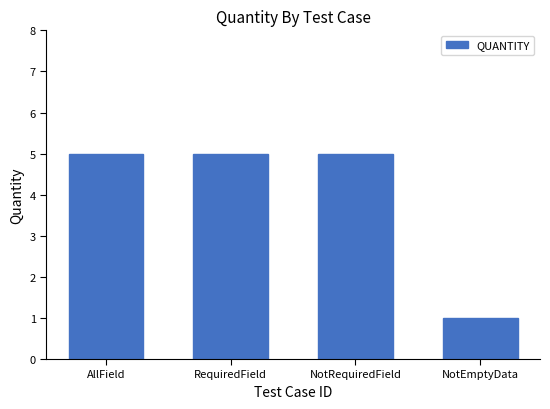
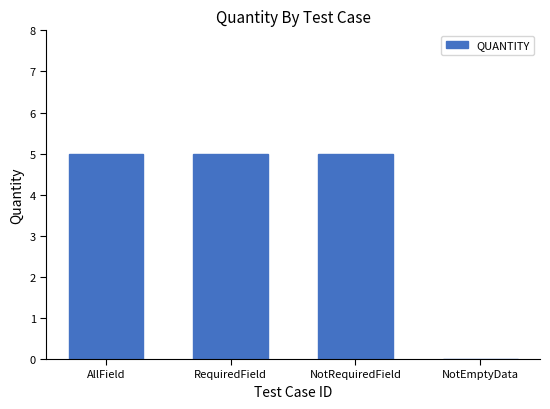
  {
    "AllField": 5,
    "RequiredField": 5,
    "NotRequiredField": 5,
-   "NotEmptyData": 1
+   "NotEmptyData": 0
  }
